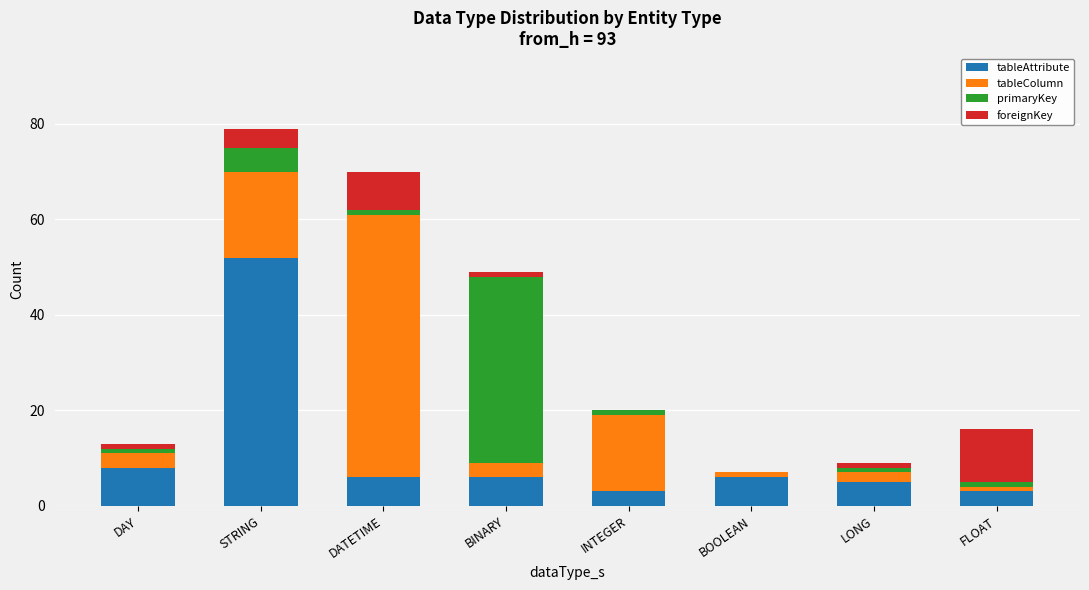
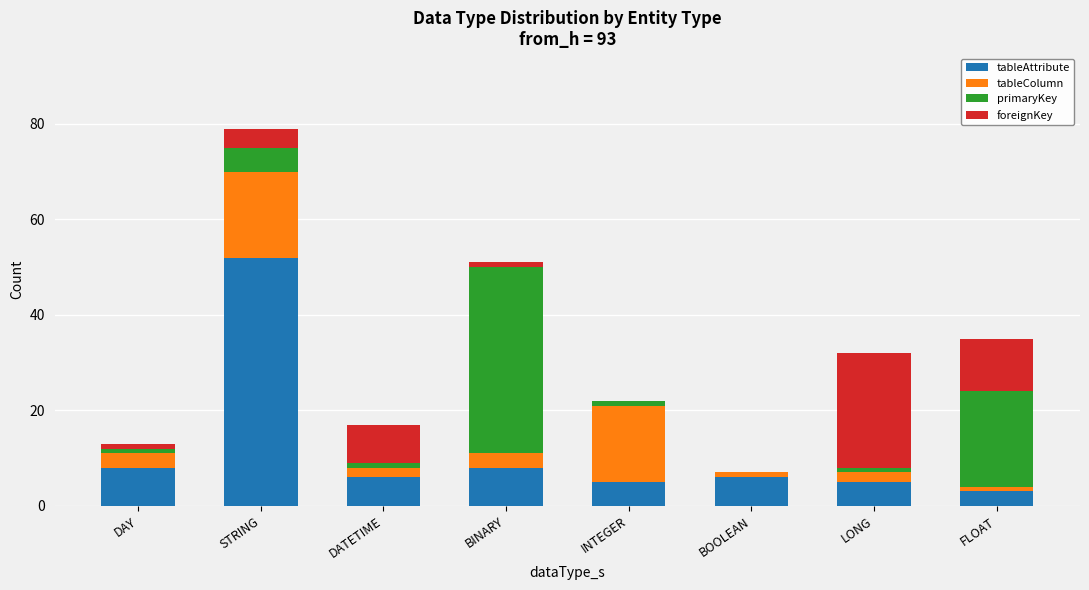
  {
    "tableAttribute": {
      "DAY": 8,
      "STRING": 52,
      "DATETIME": 6,
-     "BINARY": 6,
-     "INTEGER": 3,
+     "BINARY": 8,
+     "INTEGER": 5,
      "BOOLEAN": 6,
      "LONG": 5,
      "FLOAT": 3
    },
    "tableColumn": {
      "DAY": 3,
      "STRING": 18,
-     "DATETIME": 55,
+     "DATETIME": 2,
      "BINARY": 3,
      "INTEGER": 16,
      "BOOLEAN": 1,
      "LONG": 2,
      "FLOAT": 1
    },
    "primaryKey": {
      "DAY": 1,
      "STRING": 5,
      "DATETIME": 1,
      "BINARY": 39,
      "INTEGER": 1,
      "BOOLEAN": 0,
      "LONG": 1,
-     "FLOAT": 1
+     "FLOAT": 20
    },
    "foreignKey": {
      "DAY": 1,
      "STRING": 4,
      "DATETIME": 8,
      "BINARY": 1,
      "INTEGER": 0,
      "BOOLEAN": 0,
-     "LONG": 1,
+     "LONG": 24,
      "FLOAT": 11
    }
  }
